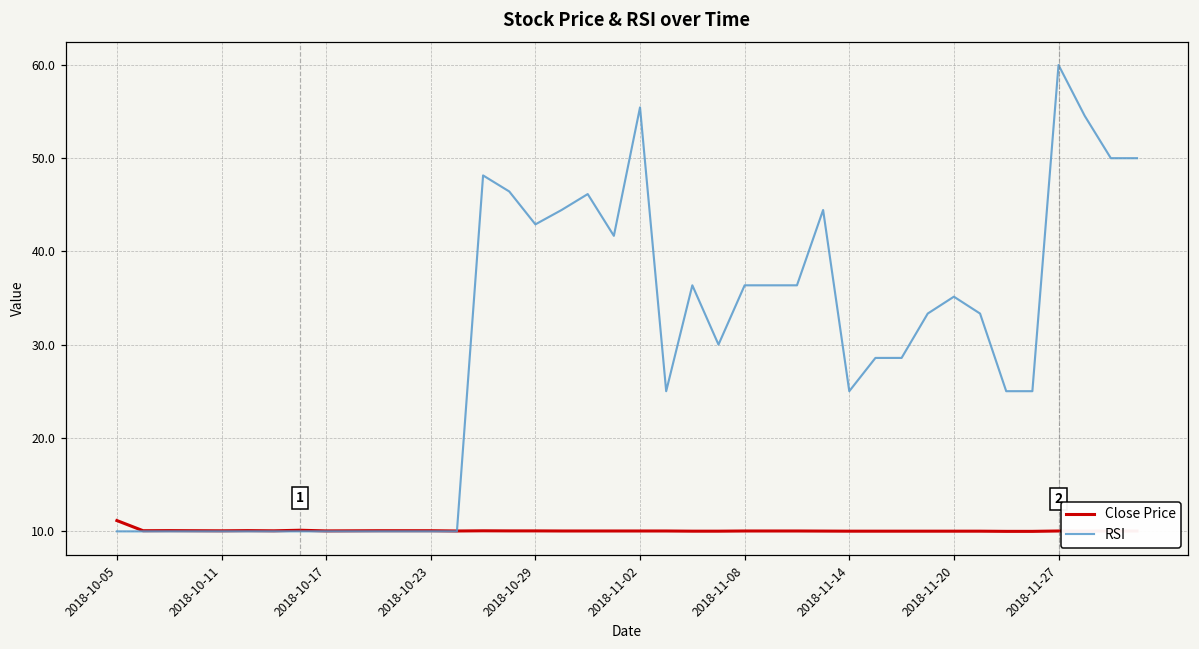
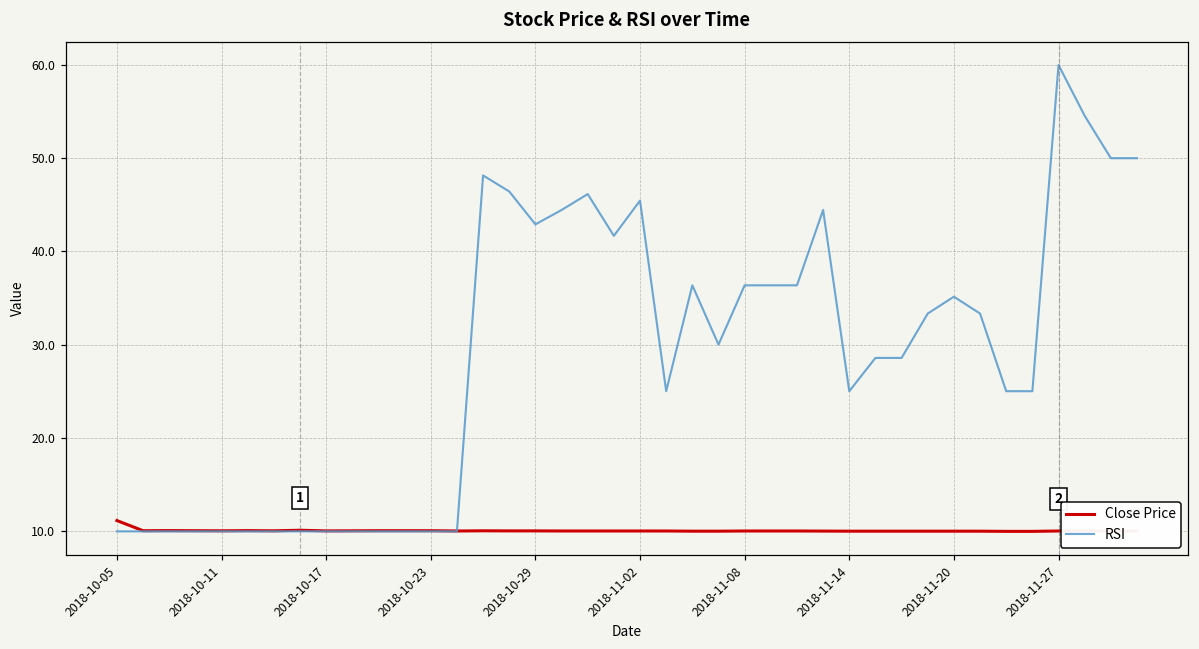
  {
    "Close Price": {
      "2018-10-05": 11,
      "2018-10-29": 10,
      "2018-11-02": 10,
      "2018-11-08": 10,
      "2018-11-14": 10,
      "2018-11-20": 10
    },
    "RSI": {
      "2018-10-05": 10,
      "2018-10-29": 43,
-     "2018-11-02": 55,
+     "2018-11-02": 45,
      "2018-11-08": 36,
      "2018-11-14": 25,
      "2018-11-20": 35,
      "2018-11-27": 60
    }
  }
